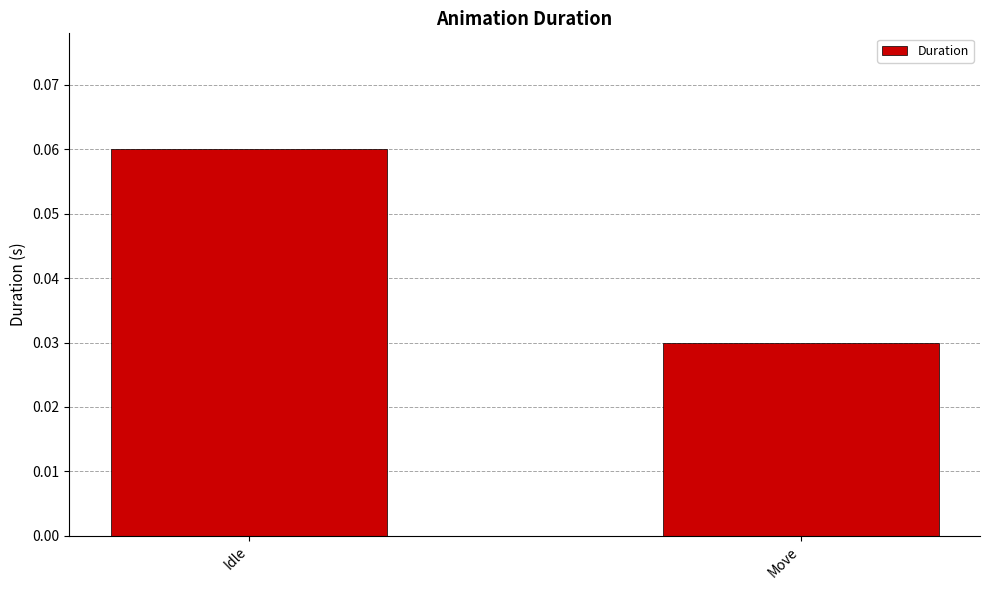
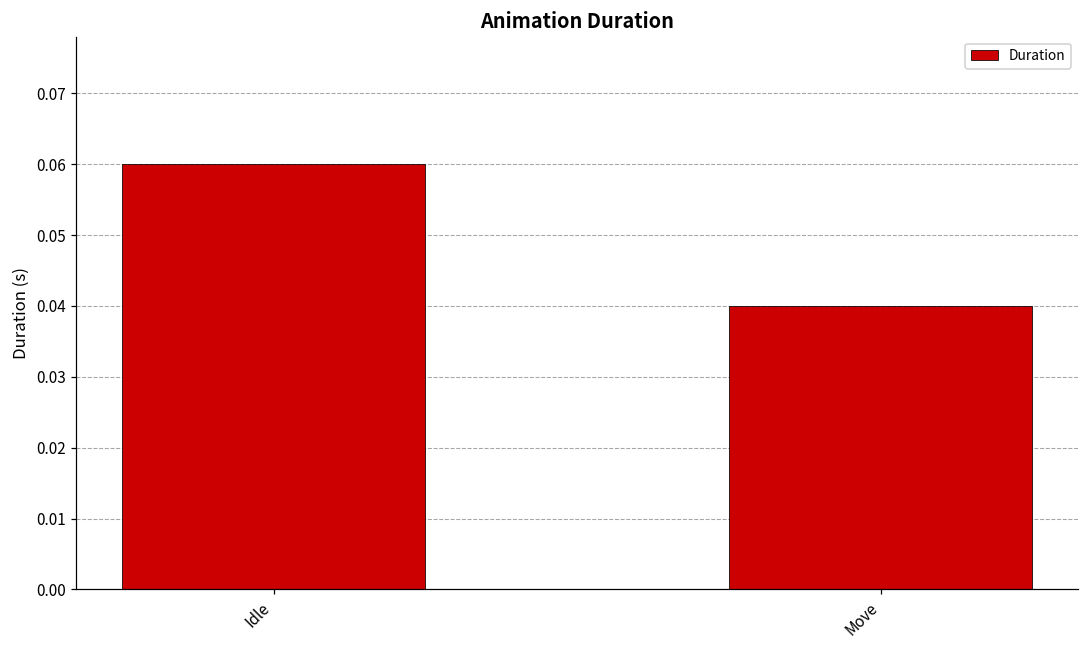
  {
    "Idle": 0.06,
-   "Move": 0.03
+   "Move": 0.04
  }
